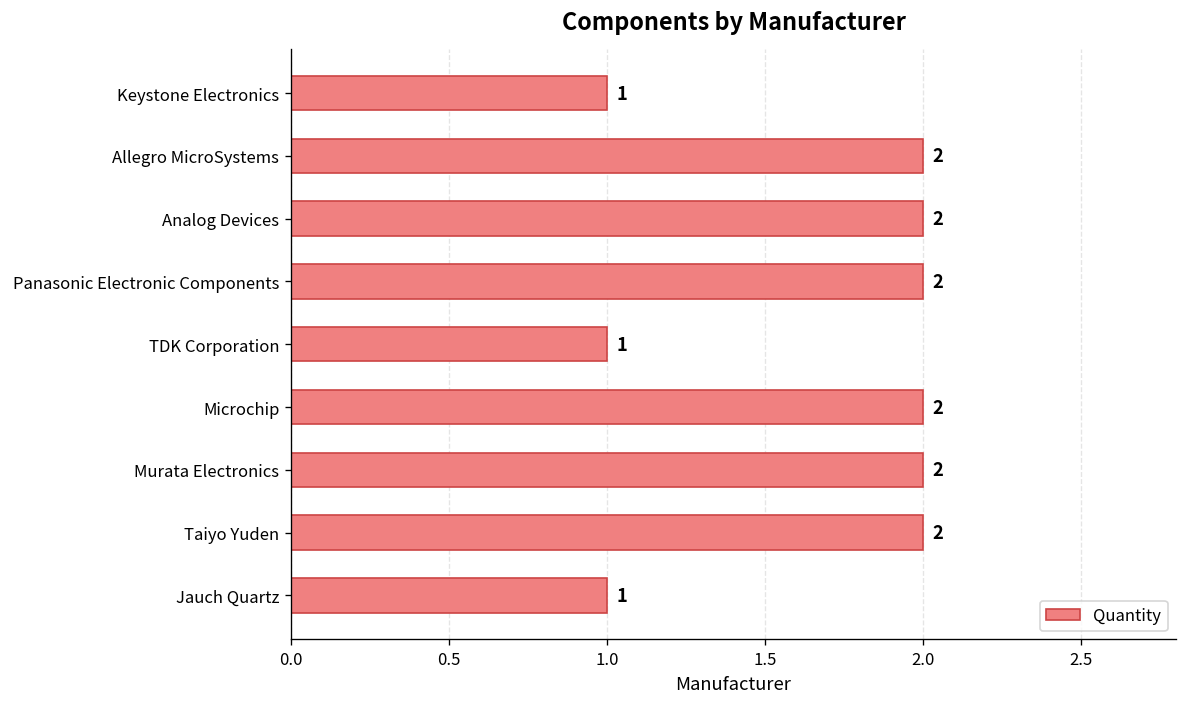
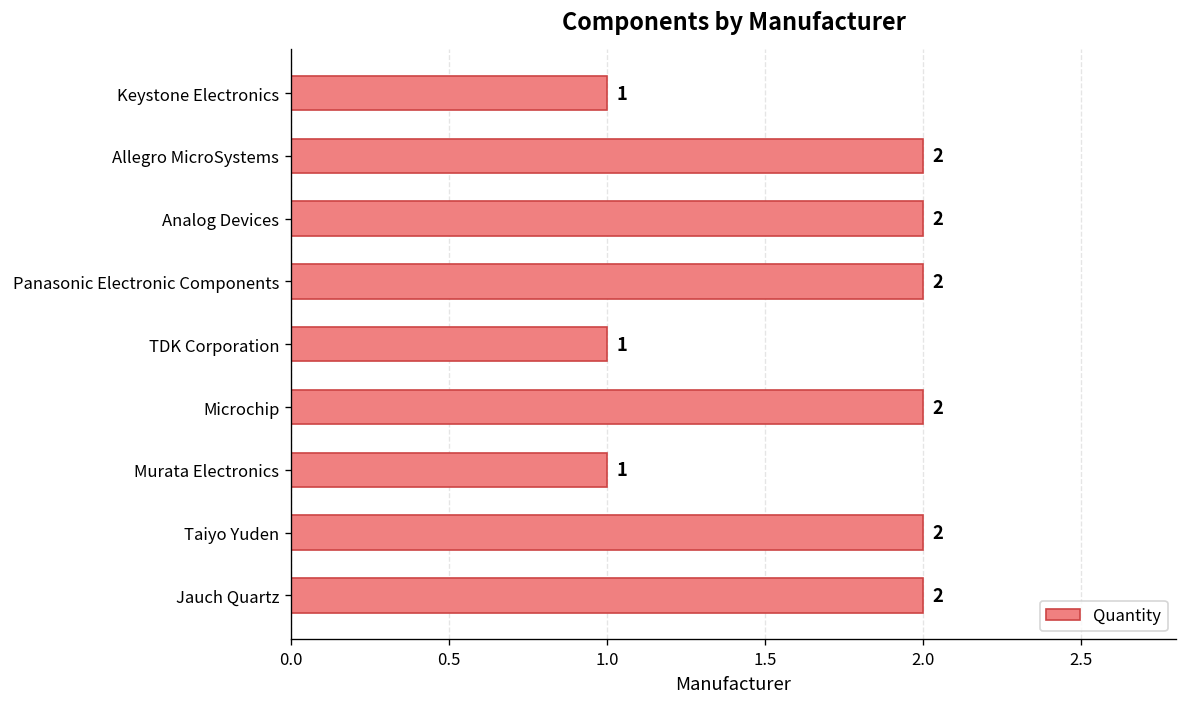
  {
    "Keystone Electronics": 1,
    "Allegro MicroSystems": 2,
    "Analog Devices": 2,
    "Panasonic Electronic Components": 2,
    "TDK Corporation": 1,
    "Microchip": 2,
-   "Murata Electronics": 2,
+   "Murata Electronics": 1,
    "Taiyo Yuden": 2,
-   "Jauch Quartz": 1
+   "Jauch Quartz": 2
  }
